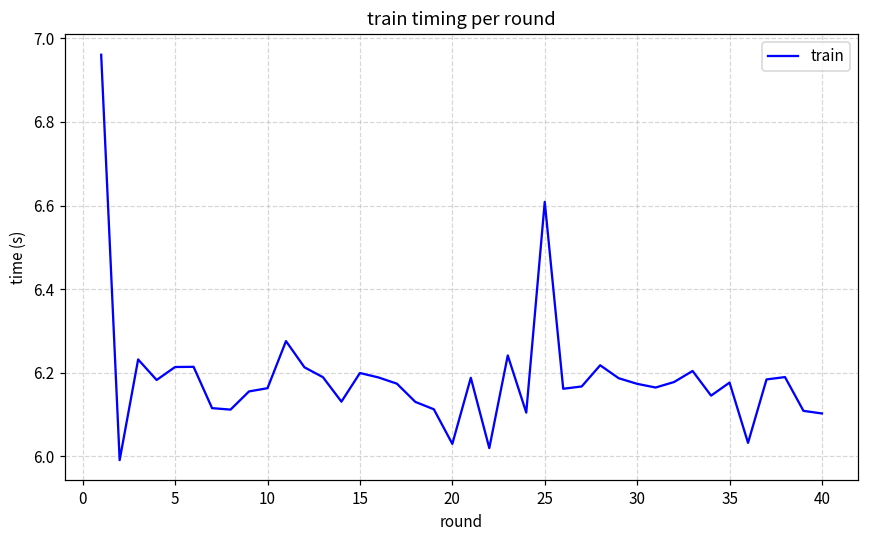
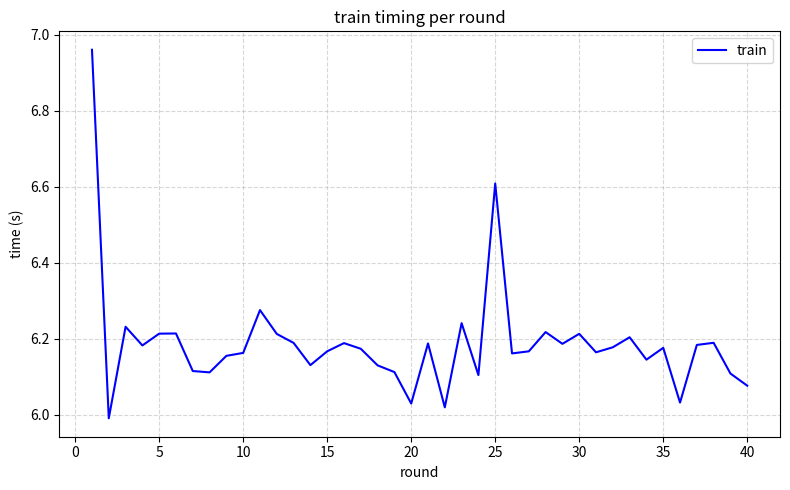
  {
    "5": 6.21,
    "10": 6.16,
-   "15": 6.20,
+   "15": 6.17,
    "20": 6.03,
    "25": 6.61,
-   "30": 6.17,
+   "30": 6.21,
    "35": 6.18,
-   "40": 6.10
+   "40": 6.08
  }
